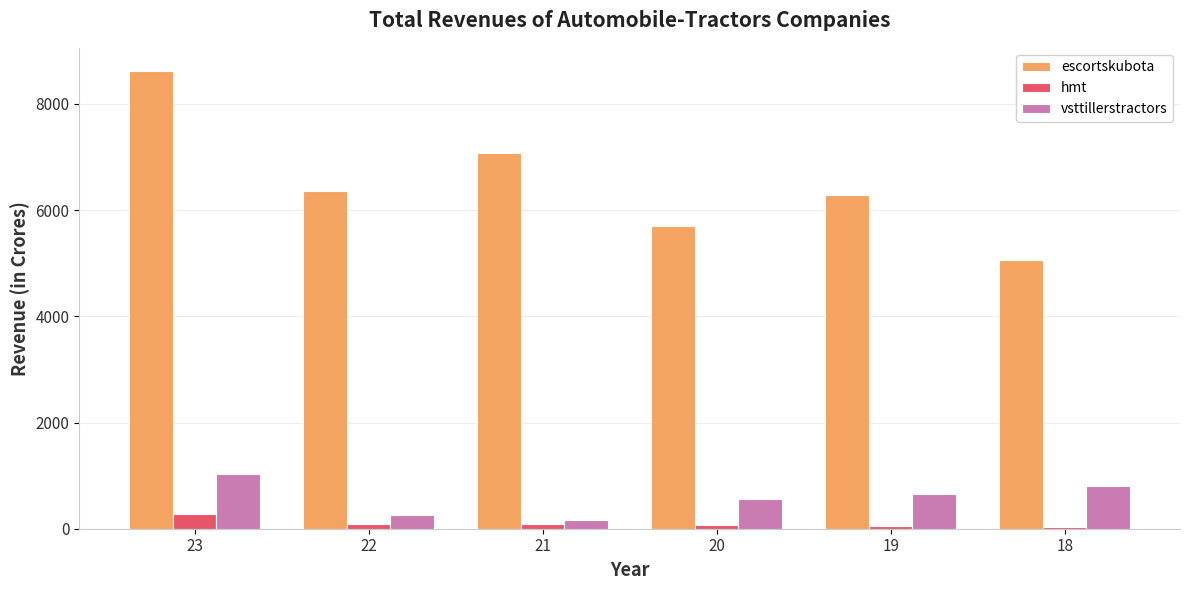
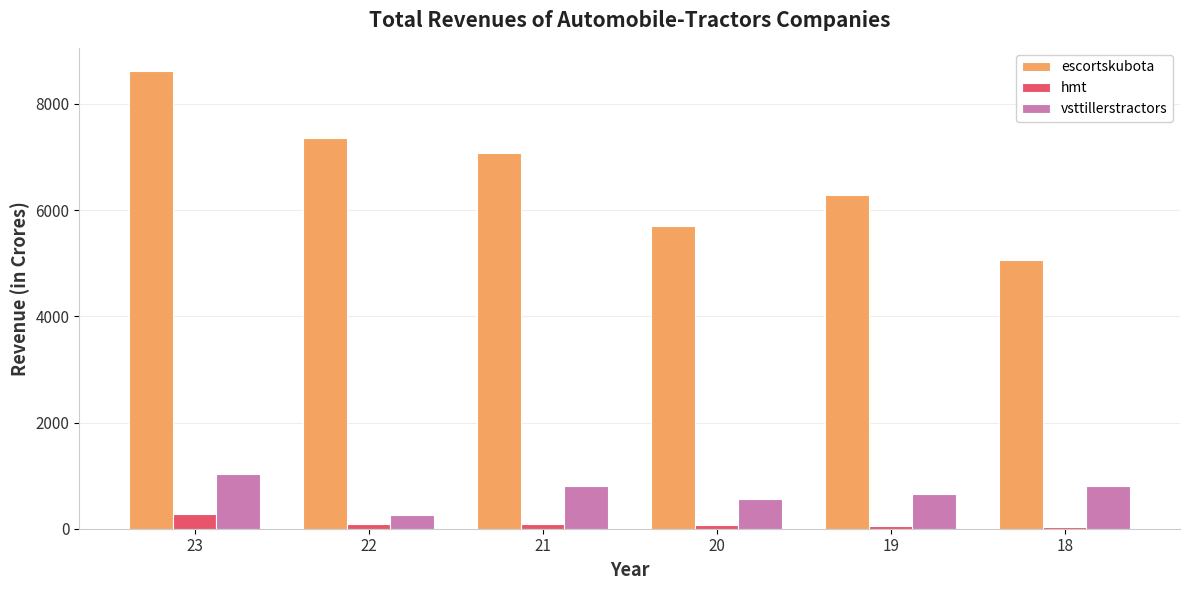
  {
    "escortskubota": {
      "23": 8600,
-     "22": 6400,
+     "22": 7400,
      "21": 7100,
      "20": 5700,
      "19": 6300,
      "18": 5100
    },
    "hmt": {
      "23": 300,
      "22": 100,
      "21": 100,
      "20": 100,
      "19": 0
    },
    "vsttillerstractors": {
      "23": 1000,
      "22": 300,
-     "21": 200,
+     "21": 800,
      "20": 600,
      "19": 700,
      "18": 800
    }
  }
